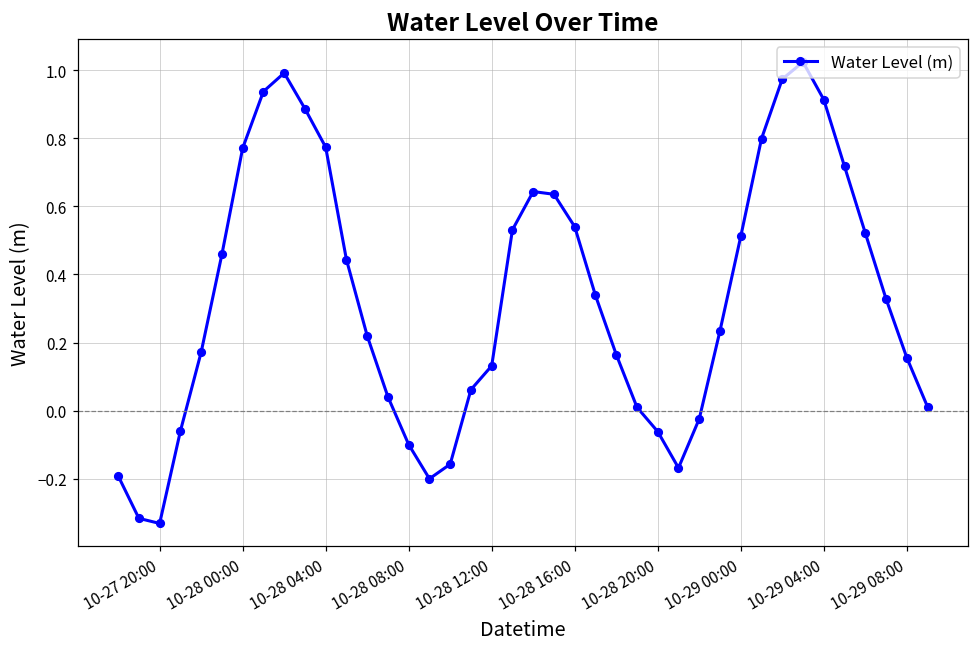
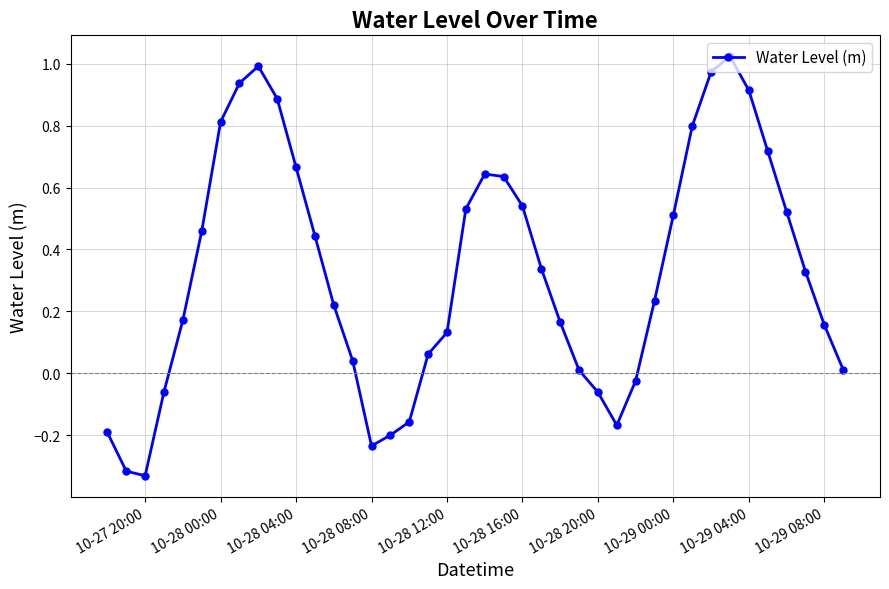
  {
    "10-27 20:00": -0.33,
-   "10-28 00:00": 0.77,
-   "10-28 04:00": 0.77,
-   "10-28 08:00": -0.10,
+   "10-28 00:00": 0.81,
+   "10-28 04:00": 0.67,
+   "10-28 08:00": -0.24,
    "10-28 12:00": 0.13,
    "10-28 16:00": 0.54,
    "10-28 20:00": -0.06,
    "10-29 00:00": 0.51,
    "10-29 04:00": 0.91,
    "10-29 08:00": 0.16
  }
